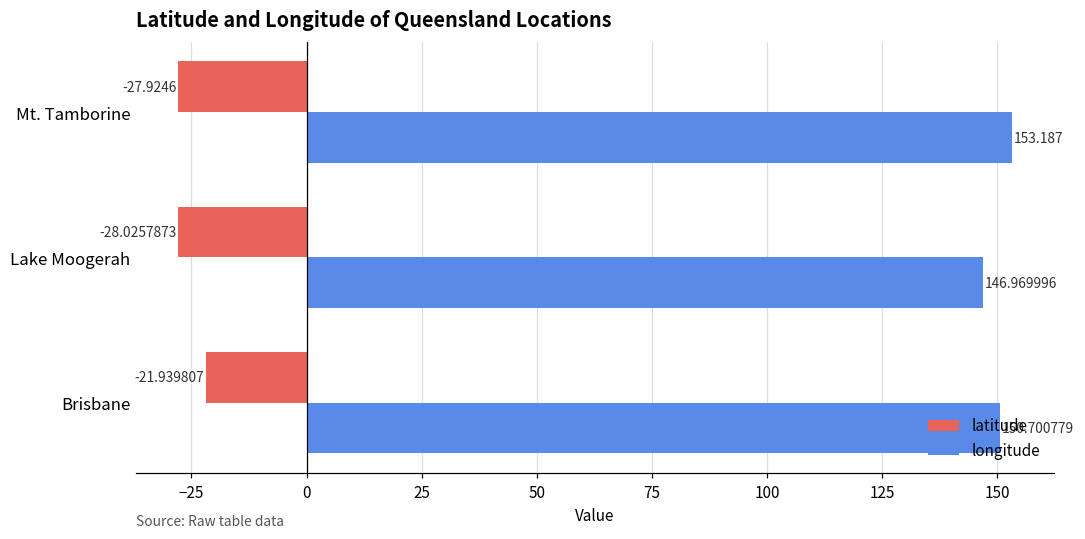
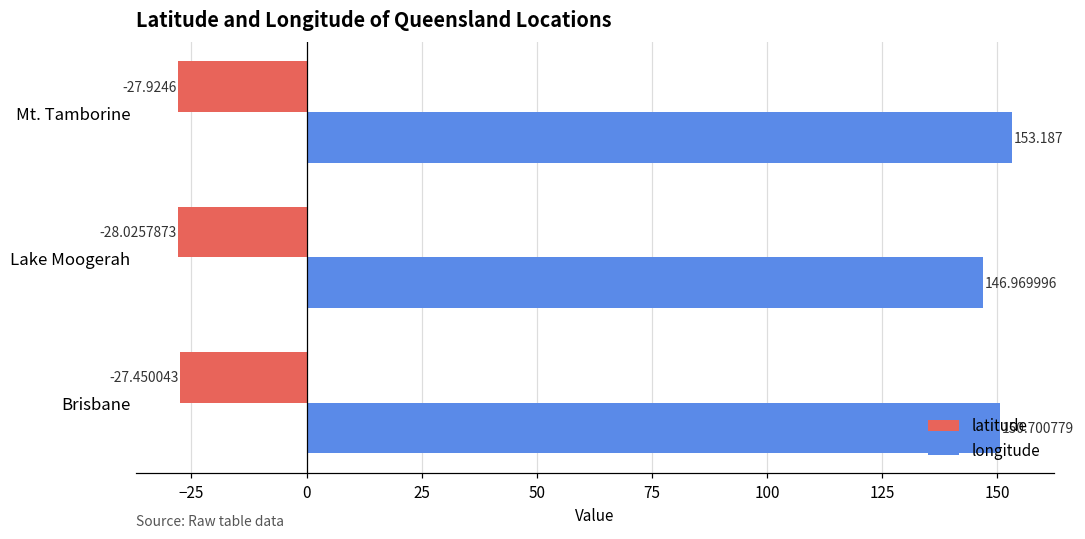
  {
    "latitude": {
      "Mt. Tamborine": -27.9246,
      "Lake Moogerah": -28.0257873,
-     "Brisbane": -21.939807
+     "Brisbane": -27.450043
    },
    "longitude": {
      "Mt. Tamborine": 153.187,
      "Lake Moogerah": 146.969996,
      "Brisbane": 150.700779
    }
  }
